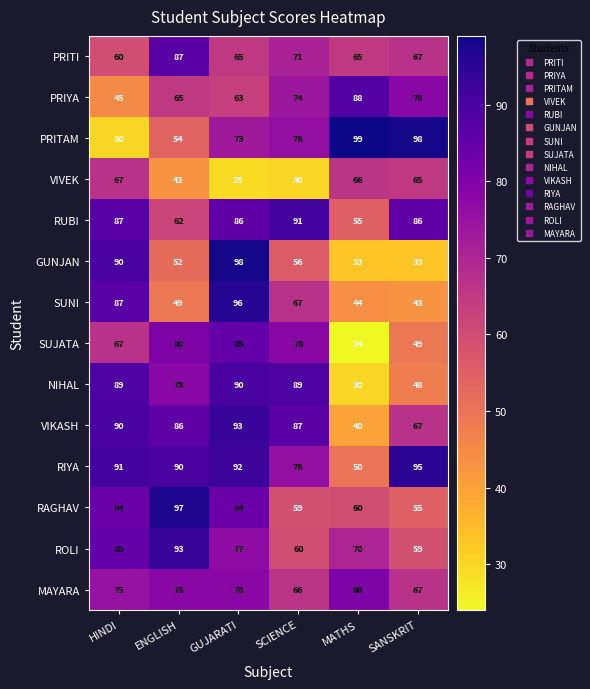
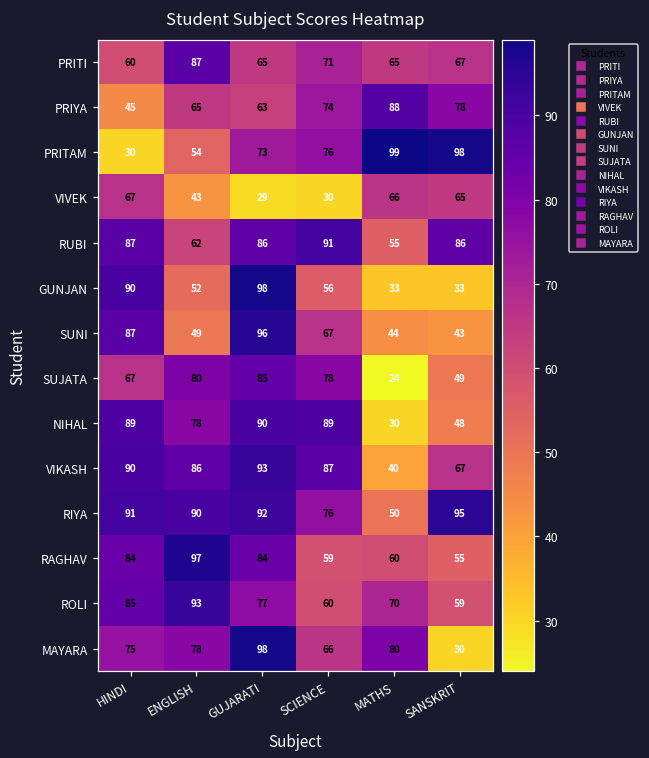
  {
    "PRITI": {
      "HINDI": 60,
      "ENGLISH": 87,
      "GUJARATI": 65,
      "SCIENCE": 71,
      "MATHS": 65,
      "SANSKRIT": 67
    },
    "PRIYA": {
      "HINDI": 45,
      "ENGLISH": 65,
      "GUJARATI": 63,
      "SCIENCE": 74,
      "MATHS": 88,
      "SANSKRIT": 78
    },
    "PRITAM": {
      "HINDI": 30,
      "ENGLISH": 54,
      "GUJARATI": 73,
      "SCIENCE": 76,
      "MATHS": 99,
      "SANSKRIT": 98
    },
    "VIVEK": {
      "HINDI": 67,
      "ENGLISH": 43,
      "GUJARATI": 29,
      "SCIENCE": 30,
      "MATHS": 66,
      "SANSKRIT": 65
    },
    "RUBI": {
      "HINDI": 87,
      "ENGLISH": 62,
      "GUJARATI": 86,
      "SCIENCE": 91,
      "MATHS": 55,
      "SANSKRIT": 86
    },
    "GUNJAN": {
      "HINDI": 90,
      "ENGLISH": 52,
      "GUJARATI": 98,
      "SCIENCE": 56,
      "MATHS": 33,
      "SANSKRIT": 33
    },
    "SUNI": {
      "HINDI": 87,
      "ENGLISH": 49,
      "GUJARATI": 96,
      "SCIENCE": 67,
      "MATHS": 44,
      "SANSKRIT": 43
    },
    "SUJATA": {
      "HINDI": 67,
      "ENGLISH": 80,
      "GUJARATI": 85,
      "SCIENCE": 78,
      "MATHS": 24,
      "SANSKRIT": 49
    },
    "NIHAL": {
      "HINDI": 89,
      "ENGLISH": 78,
      "GUJARATI": 90,
      "SCIENCE": 89,
      "MATHS": 30,
      "SANSKRIT": 48
    },
    "VIKASH": {
      "HINDI": 90,
      "ENGLISH": 86,
      "GUJARATI": 93,
      "SCIENCE": 87,
      "MATHS": 40,
      "SANSKRIT": 67
    },
    "RIYA": {
      "HINDI": 91,
      "ENGLISH": 90,
      "GUJARATI": 92,
      "SCIENCE": 76,
      "MATHS": 50,
      "SANSKRIT": 95
    },
    "RAGHAV": {
      "HINDI": 84,
      "ENGLISH": 97,
      "GUJARATI": 84,
      "SCIENCE": 59,
      "MATHS": 60,
      "SANSKRIT": 55
    },
    "ROLI": {
      "HINDI": 85,
      "ENGLISH": 93,
      "GUJARATI": 77,
      "SCIENCE": 60,
      "MATHS": 70,
      "SANSKRIT": 59
    },
    "MAYARA": {
      "HINDI": 75,
      "ENGLISH": 78,
-     "GUJARATI": 78,
+     "GUJARATI": 98,
      "SCIENCE": 66,
      "MATHS": 80,
-     "SANSKRIT": 67
+     "SANSKRIT": 30
    }
  }
